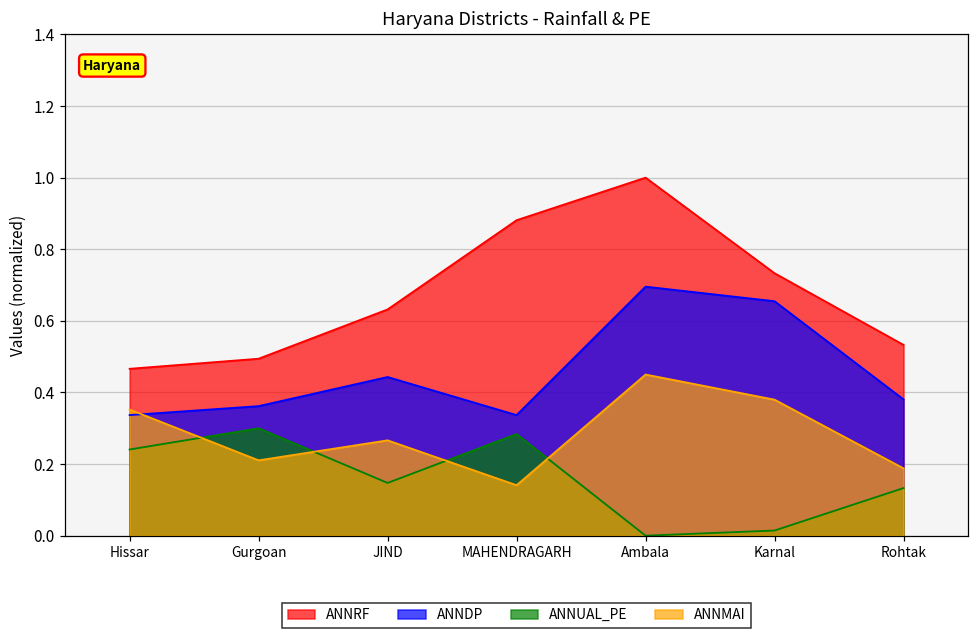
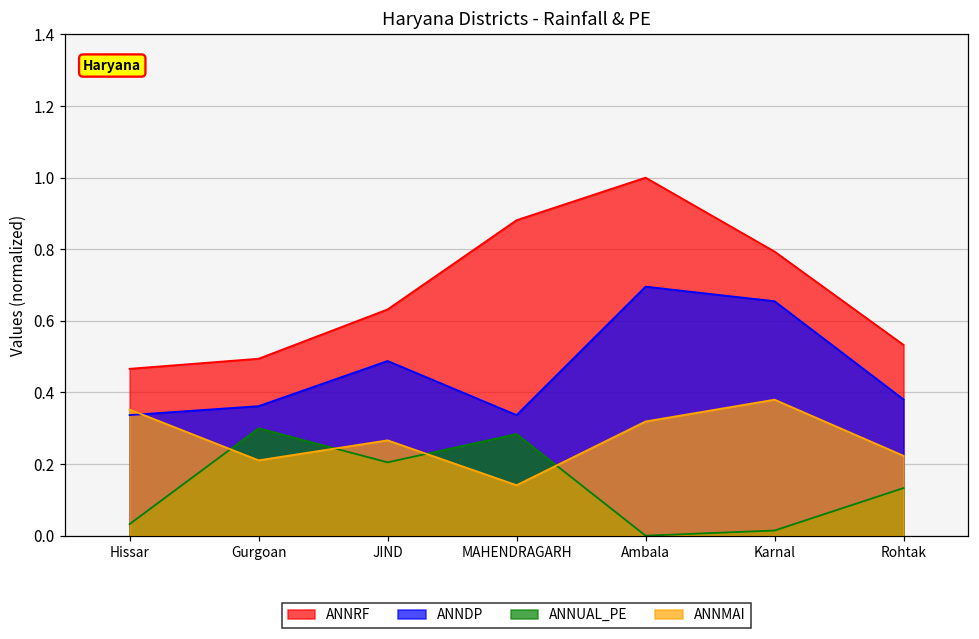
  {
    "ANNRF": {
      "Hissar": 0.47,
      "Gurgoan": 0.49,
      "JIND": 0.63,
      "MAHENDRAGARH": 0.88,
      "Ambala": 1.00,
-     "Karnal": 0.73,
+     "Karnal": 0.79,
      "Rohtak": 0.53
    },
    "ANNDP": {
      "Hissar": 0.34,
      "Gurgoan": 0.36,
-     "JIND": 0.44,
+     "JIND": 0.49,
      "MAHENDRAGARH": 0.34,
      "Ambala": 0.70,
      "Karnal": 0.65,
      "Rohtak": 0.38
    },
    "ANNUAL_PE": {
-     "Hissar": 0.24,
+     "Hissar": 0.03,
      "Gurgoan": 0.30,
-     "JIND": 0.15,
+     "JIND": 0.20,
      "MAHENDRAGARH": 0.28,
      "Ambala": 0.00,
      "Karnal": 0.01,
      "Rohtak": 0.13
    },
    "ANNMAI": {
      "Hissar": 0.35,
      "Gurgoan": 0.21,
      "JIND": 0.27,
      "MAHENDRAGARH": 0.14,
-     "Ambala": 0.45,
+     "Ambala": 0.32,
      "Karnal": 0.38,
-     "Rohtak": 0.19
+     "Rohtak": 0.22
    }
  }
